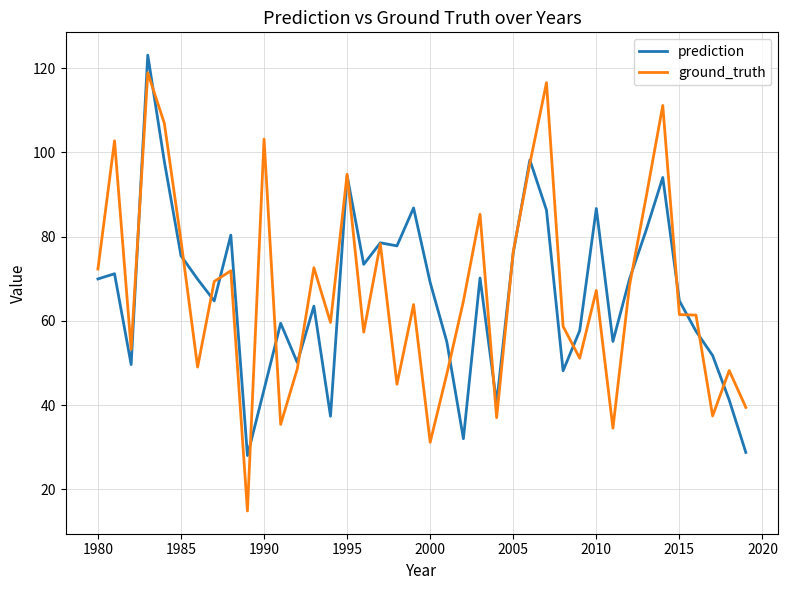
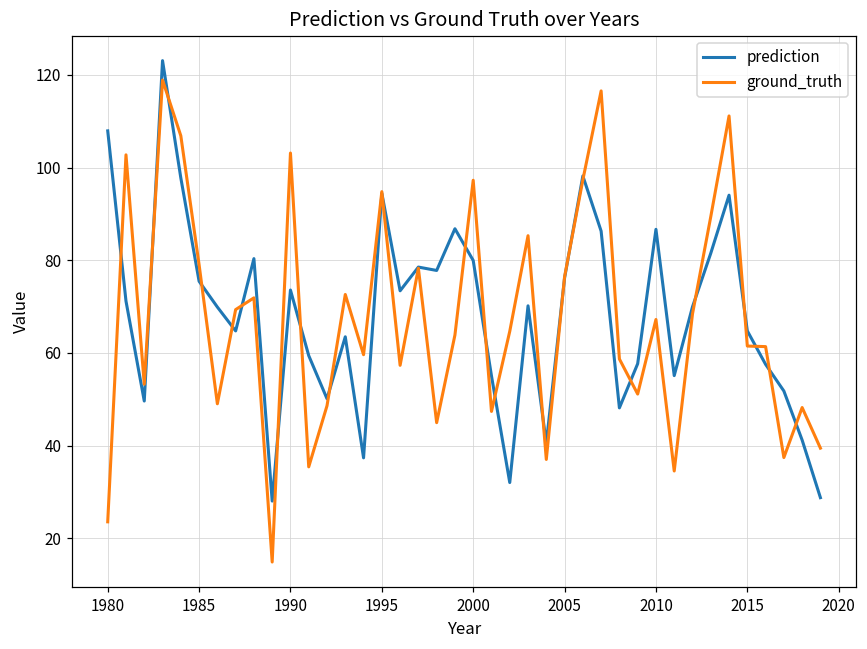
  {
    "prediction": {
-     "1980": 70,
+     "1980": 108,
      "1985": 75,
-     "1990": 44,
-     "2000": 69,
+     "1990": 74,
+     "2000": 80,
      "2010": 87,
      "2015": 65
    },
    "ground_truth": {
-     "1980": 72,
+     "1980": 24,
      "1985": 79,
      "1990": 103,
-     "2000": 31,
+     "2000": 97,
      "2010": 67,
      "2015": 61
    }
  }
